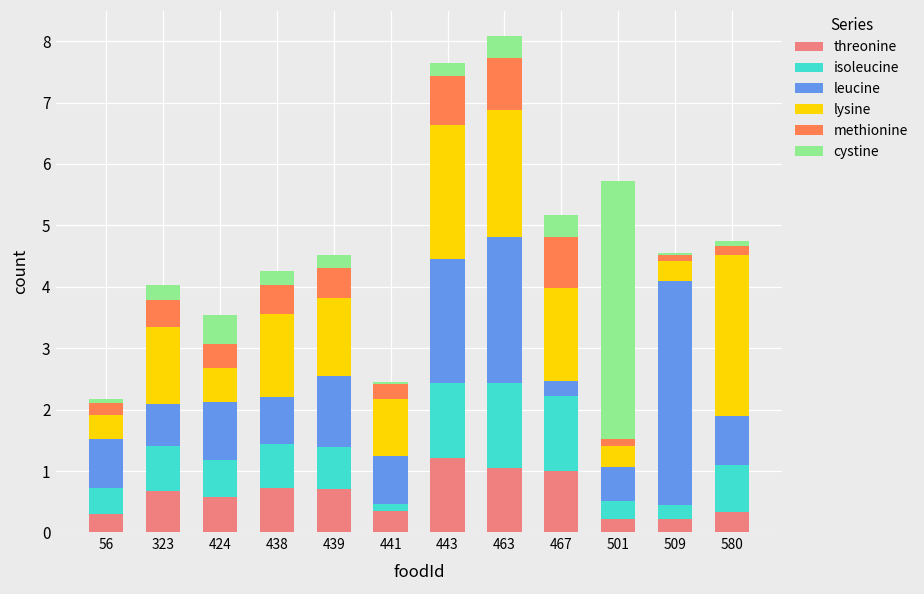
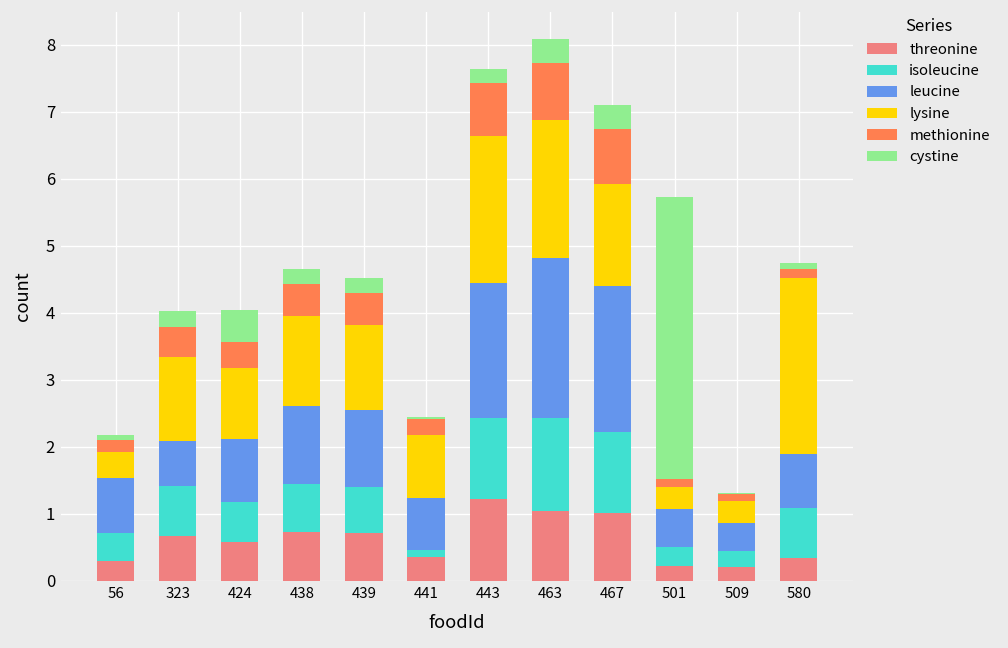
  {
    "isoleucine": {
      "56": 0.4,
      "323": 0.7,
      "424": 0.6,
      "438": 0.7,
      "439": 0.7,
      "441": 0.1,
      "443": 1.2,
      "463": 1.4,
      "467": 1.2,
      "501": 0.3,
      "509": 0.2,
      "580": 0.8
    },
    "leucine": {
      "56": 0.8,
      "323": 0.7,
      "424": 0.9,
-     "438": 0.8,
+     "438": 1.2,
      "439": 1.2,
      "441": 0.8,
      "443": 2.0,
      "463": 2.4,
-     "467": 0.3,
+     "467": 2.2,
      "501": 0.6,
-     "509": 3.7,
+     "509": 0.4,
      "580": 0.8
    },
    "lysine": {
      "56": 0.4,
      "323": 1.3,
-     "424": 0.6,
+     "424": 1.1,
      "438": 1.3,
      "439": 1.3,
      "441": 0.9,
      "443": 2.2,
      "463": 2.1,
      "467": 1.5,
      "501": 0.3,
      "509": 0.3,
      "580": 2.6
    },
    "cystine": {
      "56": 0.1,
      "323": 0.2,
      "424": 0.5,
      "438": 0.2,
      "439": 0.2,
      "443": 0.2,
      "463": 0.4,
      "467": 0.4,
      "501": 4.2,
      "580": 0.1
    }
  }
